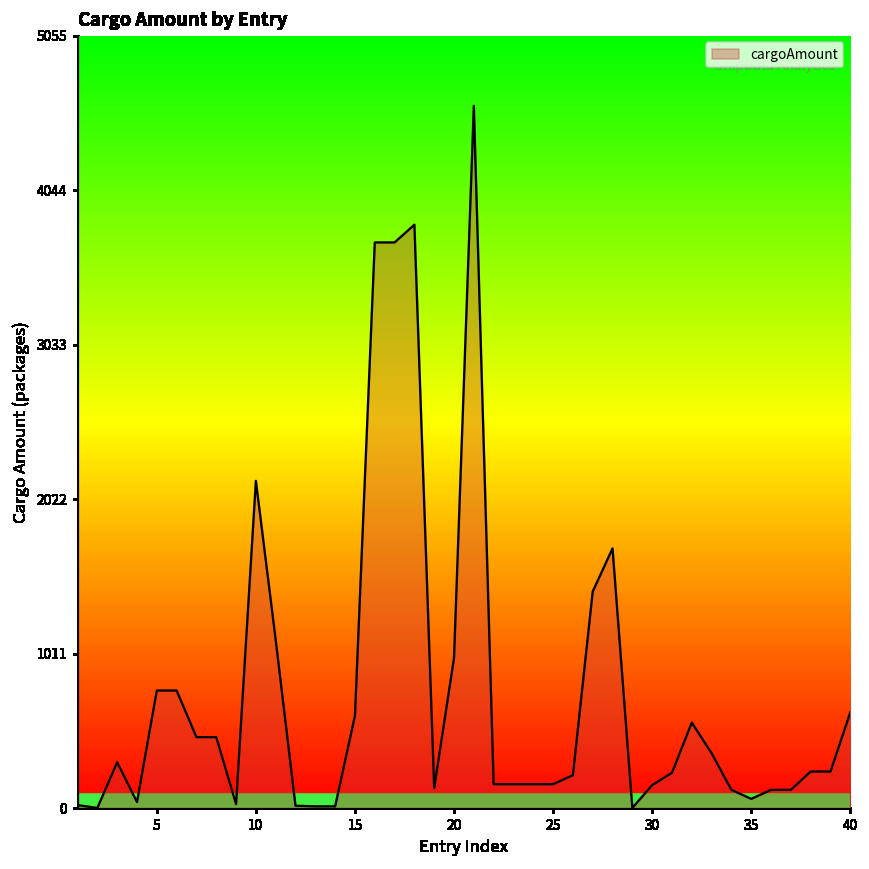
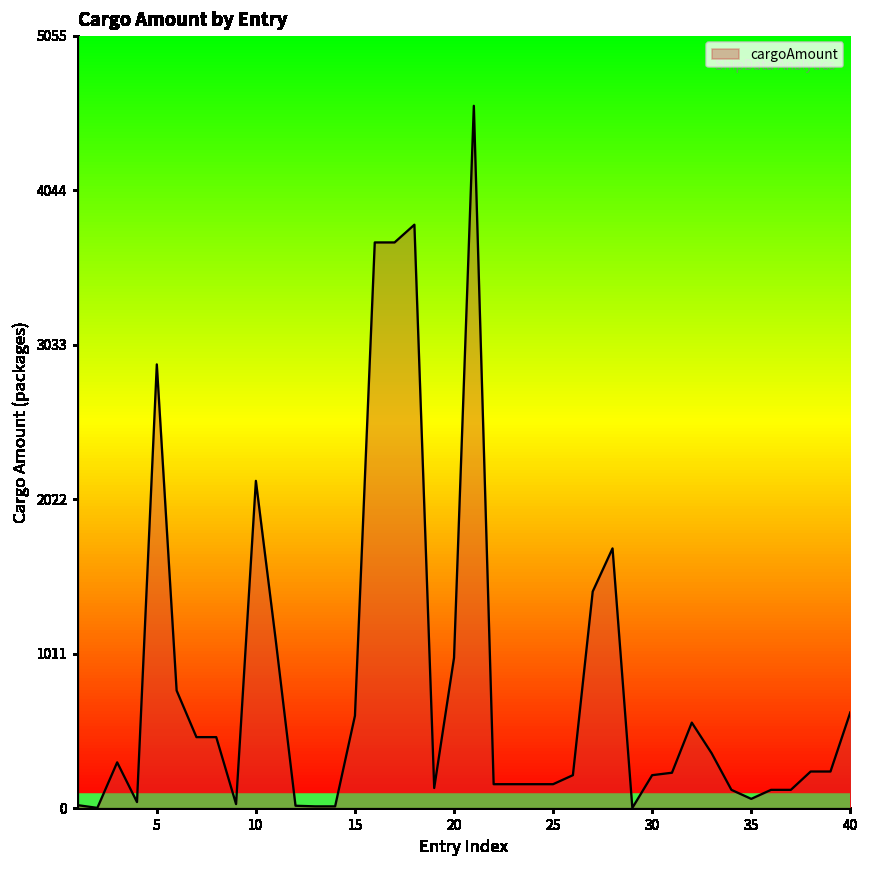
  {
-   "5": 770,
+   "5": 2900,
    "10": 2140,
    "15": 610,
    "20": 980,
    "25": 160,
-   "30": 150,
+   "30": 220,
    "40": 630
  }
